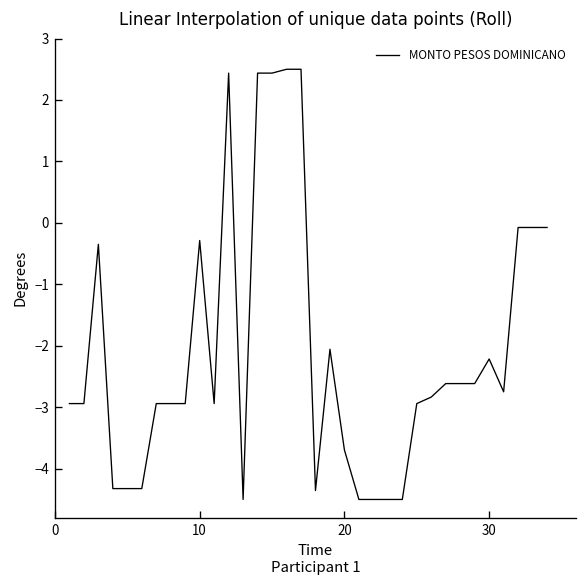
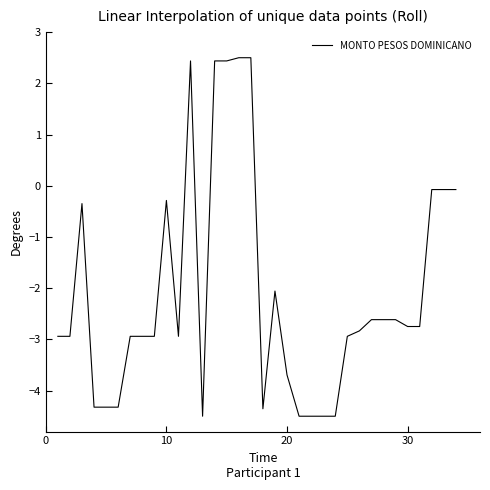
  {
    "10": -0.3,
    "20": -3.7,
-   "30": -2.2
+   "30": -2.7
  }
